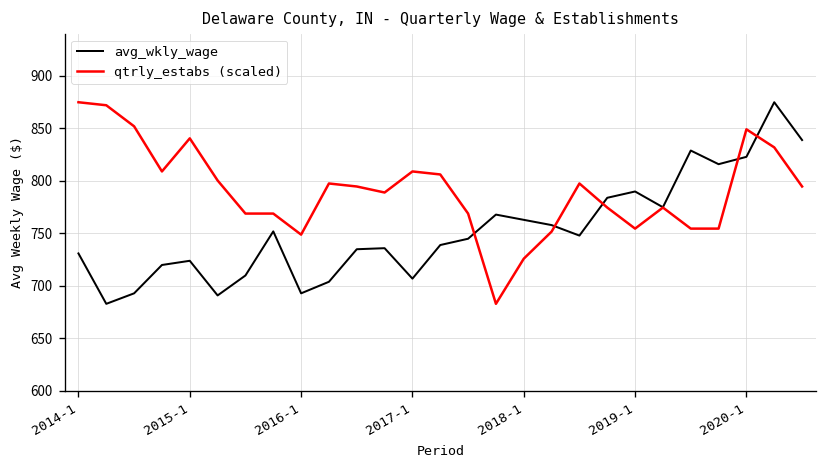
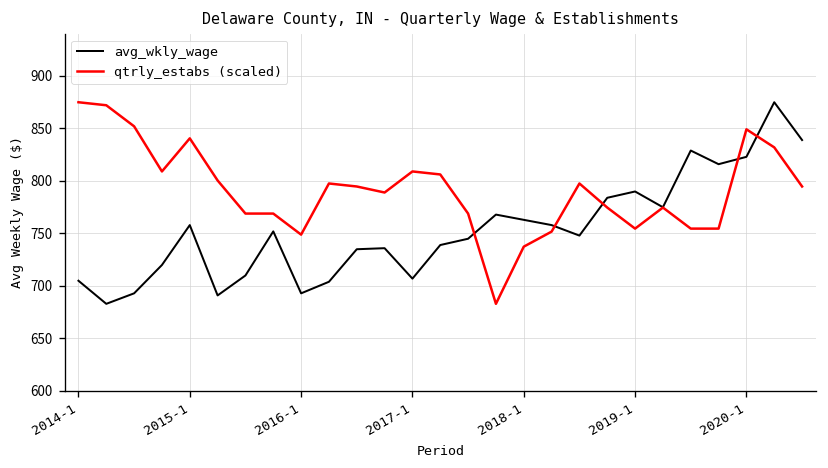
  {
    "avg_wkly_wage": {
-     "2014-1": 730,
-     "2015-1": 720,
+     "2014-1": 710,
+     "2015-1": 760,
      "2016-1": 690,
      "2017-1": 710,
      "2018-1": 760,
      "2019-1": 790,
      "2020-1": 820
    },
    "qtrly_estabs (scaled)": {
      "2014-1": 880,
      "2015-1": 840,
      "2016-1": 750,
      "2017-1": 810,
-     "2018-1": 730,
+     "2018-1": 740,
      "2019-1": 750,
      "2020-1": 850
    }
  }
